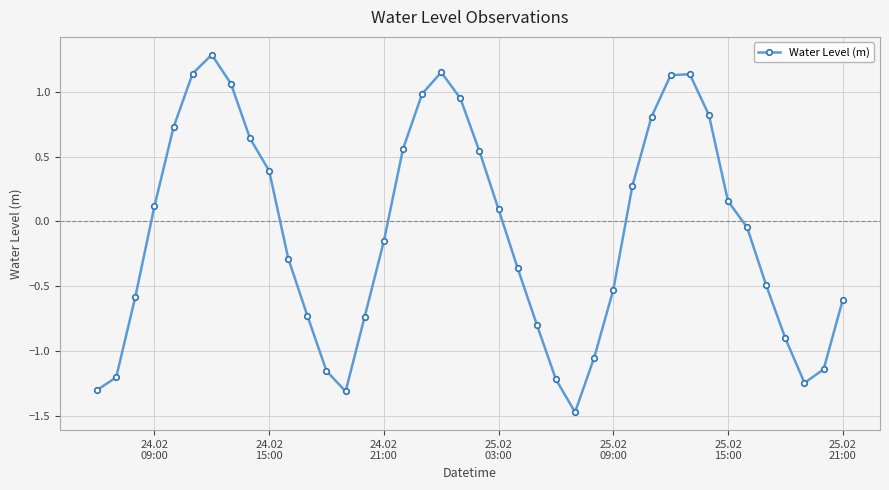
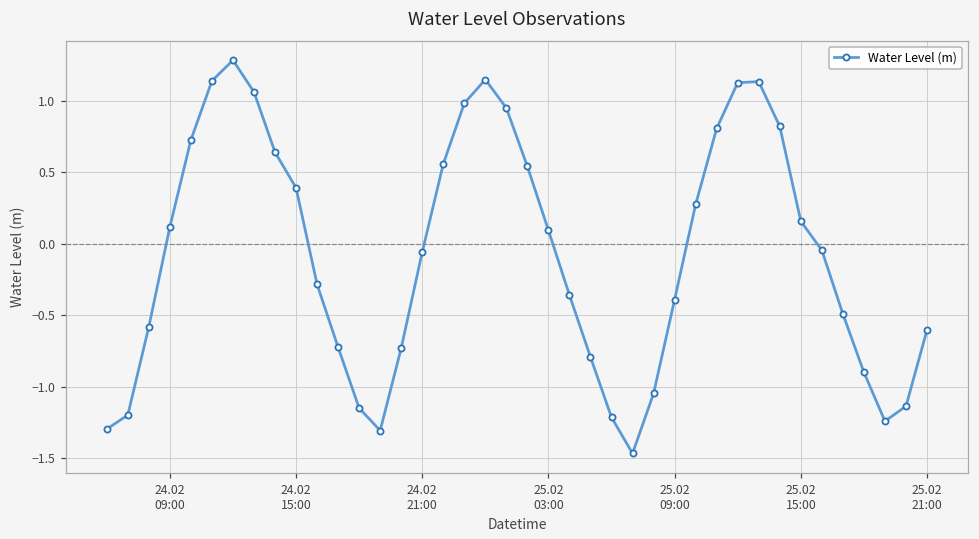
  {
    "24.02 09:00": 0.12,
    "24.02 15:00": 0.39,
-   "24.02 21:00": -0.15,
+   "24.02 21:00": -0.06,
    "25.02 03:00": 0.09,
-   "25.02 09:00": -0.53,
+   "25.02 09:00": -0.39,
    "25.02 15:00": 0.16,
    "25.02 21:00": -0.60
  }
